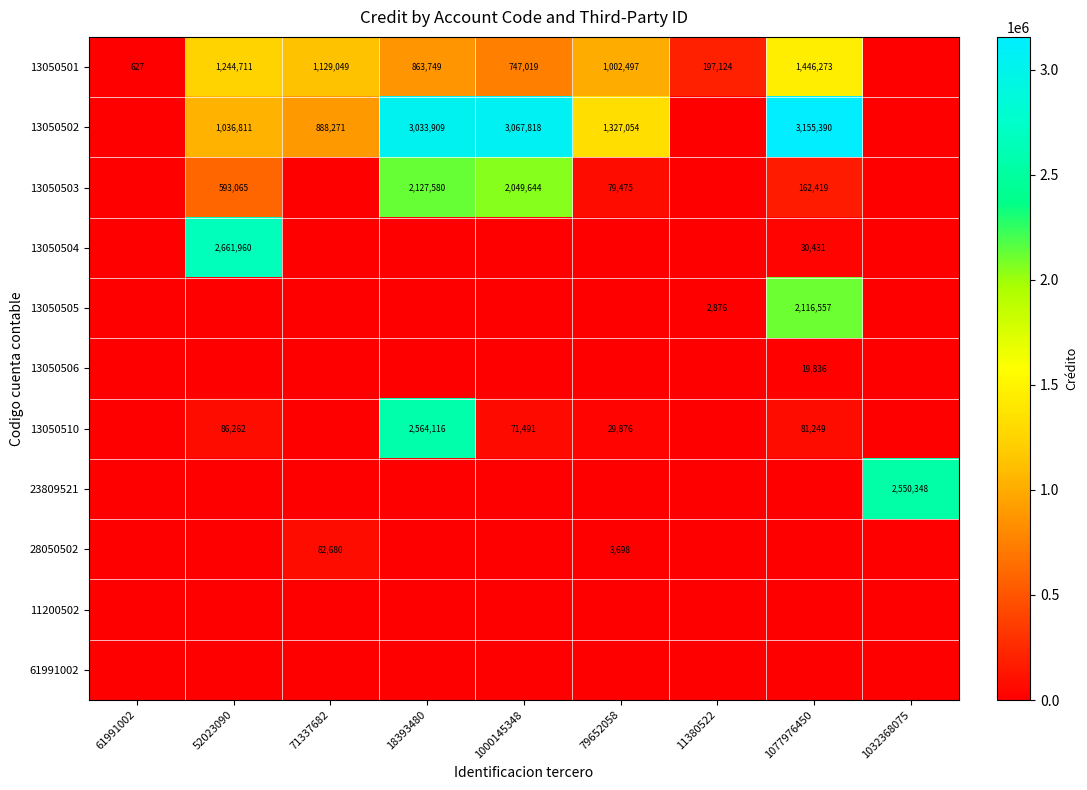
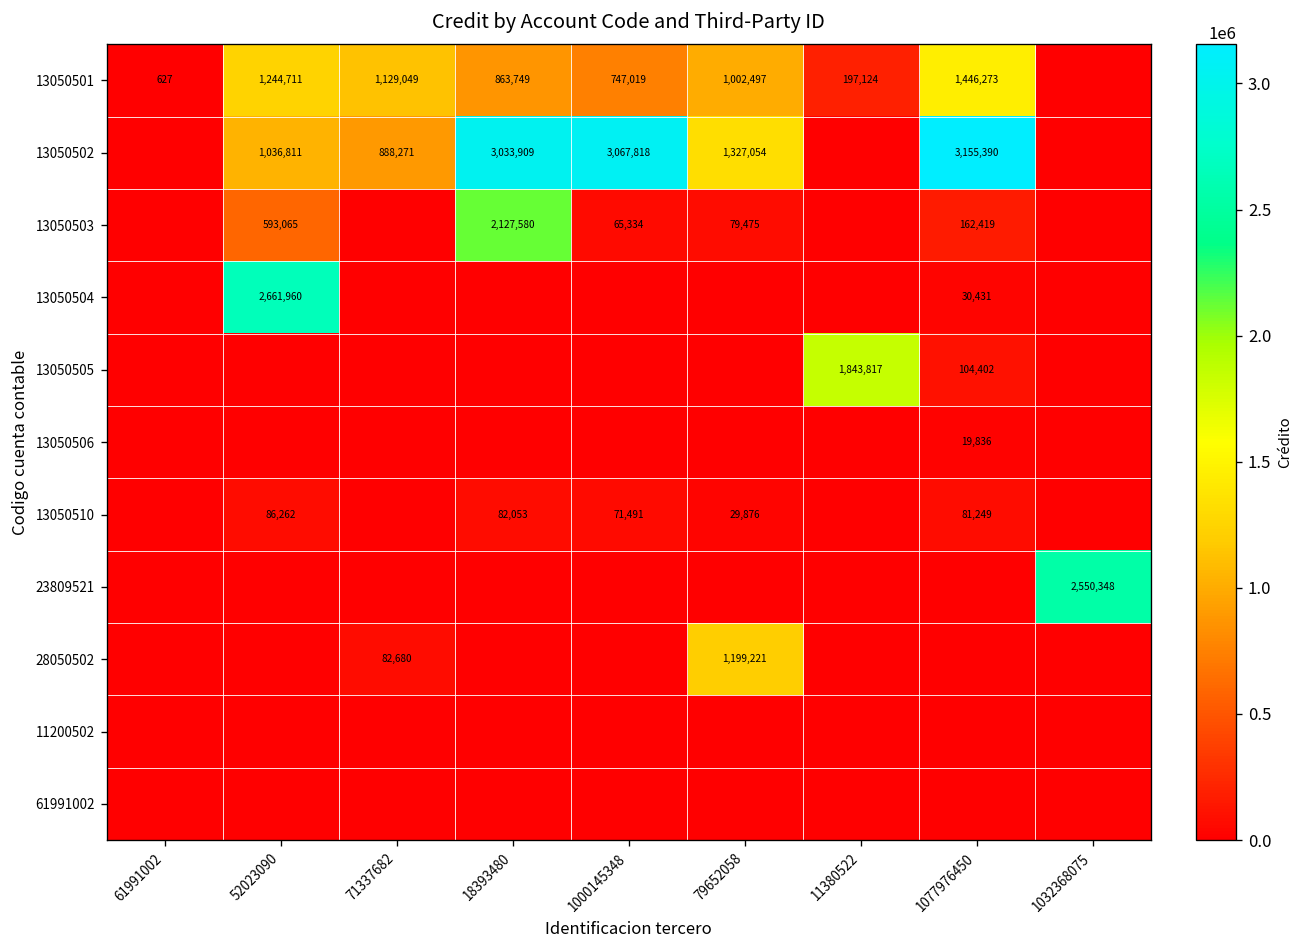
  {
    "13050501": {
      "61991002": "627",
      "52023090": "1,244,711",
      "71337682": "1,129,049",
      "18393480": "863,749",
      "1000145348": "747,019",
      "79652058": "1,002,497",
      "11380522": "197,124",
      "1077976450": "1,446,273"
    },
    "13050502": {
      "52023090": "1,036,811",
      "71337682": "888,271",
      "18393480": "3,033,909",
      "1000145348": "3,067,818",
      "79652058": "1,327,054",
      "1077976450": "3,155,390"
    },
    "13050503": {
      "52023090": "593,065",
      "18393480": "2,127,580",
-     "1000145348": "2,049,644",
+     "1000145348": "65,334",
      "79652058": "79,475",
      "1077976450": "162,419"
    },
    "13050504": {
      "52023090": "2,661,960",
      "1077976450": "30,431"
    },
    "13050505": {
-     "11380522": "2,876",
-     "1077976450": "2,116,557"
+     "11380522": "1,843,817",
+     "1077976450": "104,402"
    },
    "13050506": {
      "1077976450": "19,836"
    },
    "13050510": {
      "52023090": "86,262",
-     "18393480": "2,564,116",
+     "18393480": "82,053",
      "1000145348": "71,491",
      "79652058": "29,876",
      "1077976450": "81,249"
    },
    "23809521": {
      "1032368075": "2,550,348"
    },
    "28050502": {
      "71337682": "82,680",
-     "79652058": "3,698"
+     "79652058": "1,199,221"
    }
  }
